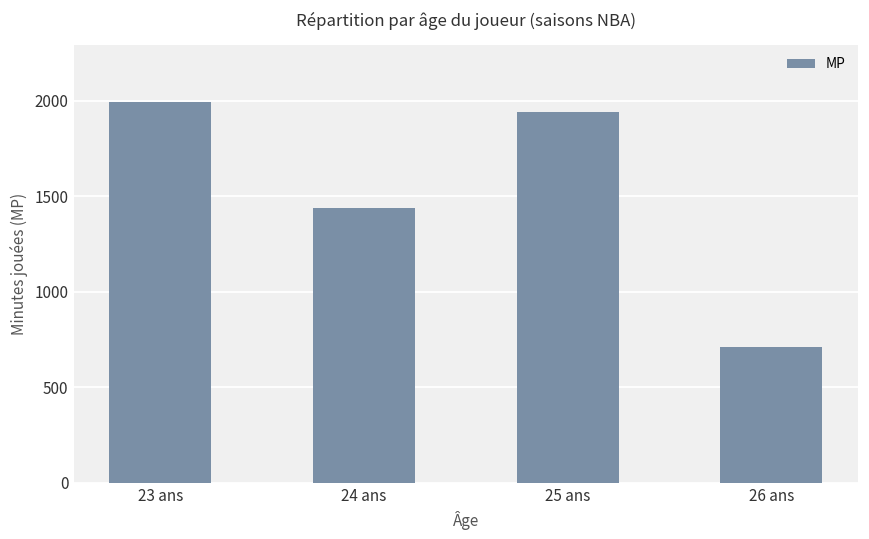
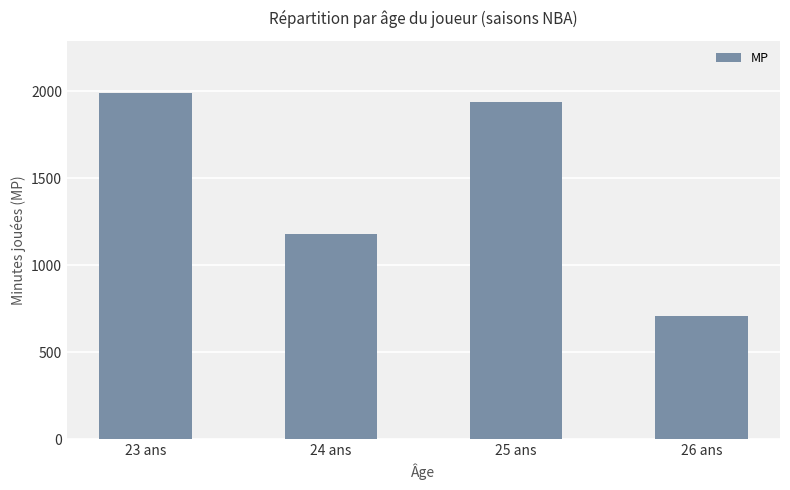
  {
    "23 ans": 1990,
-   "24 ans": 1440,
+   "24 ans": 1180,
    "25 ans": 1940,
    "26 ans": 710
  }
